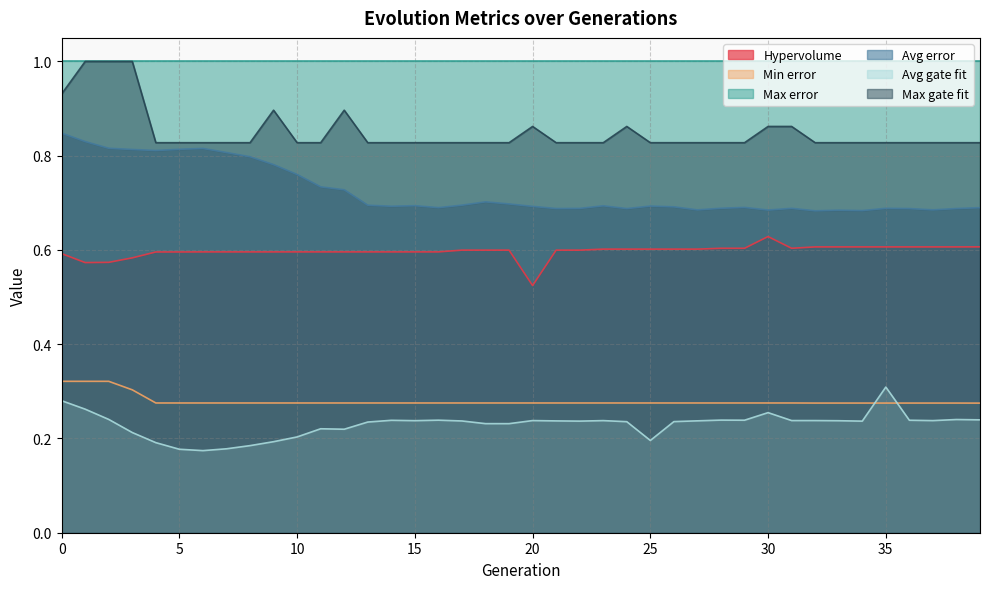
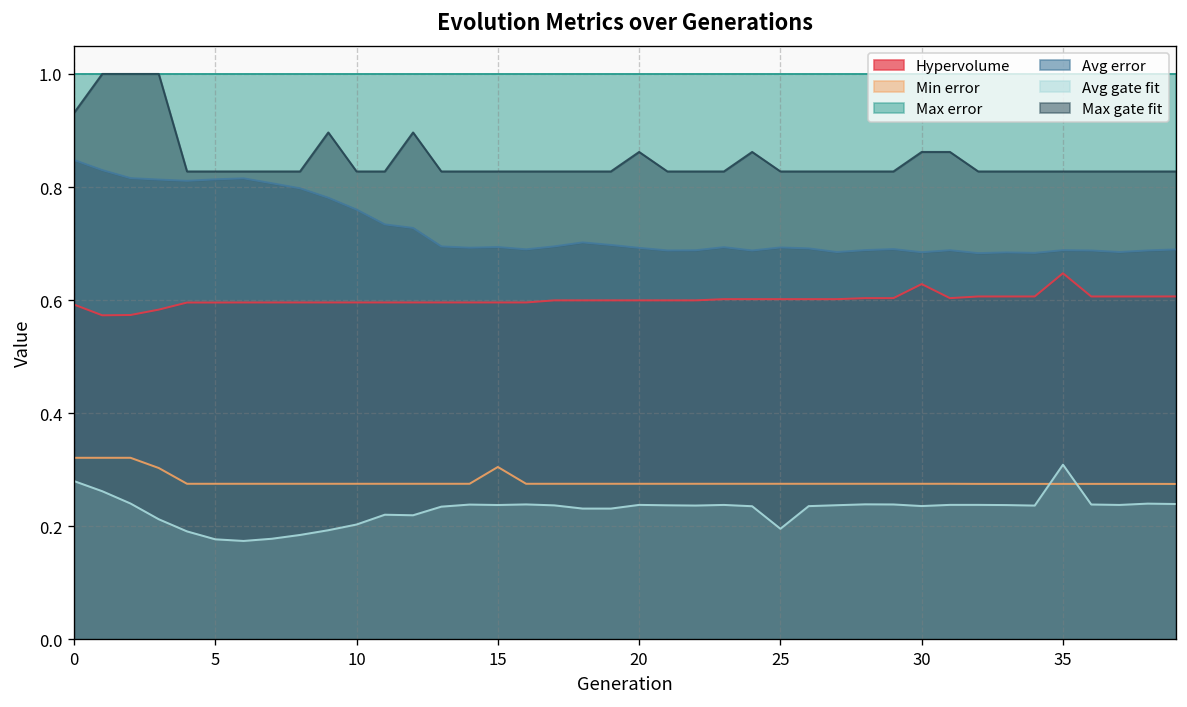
  {
    "Hypervolume": {
      "0": 0.59,
      "5": 0.60,
      "10": 0.60,
      "15": 0.60,
-     "20": 0.52,
+     "20": 0.60,
      "25": 0.60,
      "30": 0.63,
-     "35": 0.61
+     "35": 0.65
    },
    "Min error": {
      "0": 0.32,
      "5": 0.28,
      "10": 0.28,
-     "15": 0.28,
+     "15": 0.31,
      "20": 0.28,
      "25": 0.28,
      "30": 0.28,
      "35": 0.28
    },
    "Avg gate fit": {
      "0": 0.28,
      "5": 0.18,
      "10": 0.20,
      "15": 0.24,
      "20": 0.24,
      "25": 0.20,
-     "30": 0.25,
+     "30": 0.24,
      "35": 0.31
    }
  }
